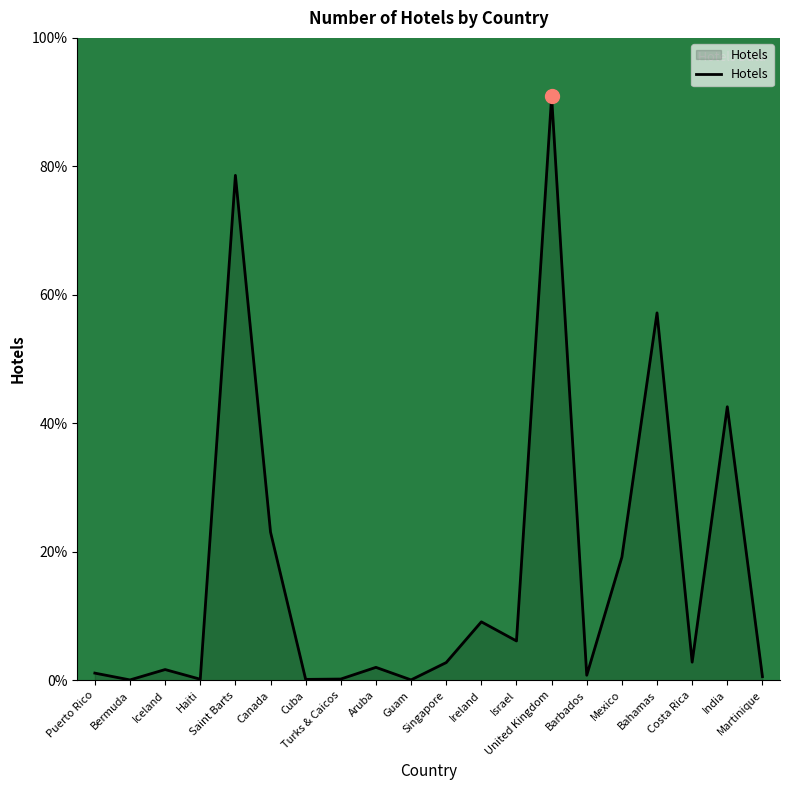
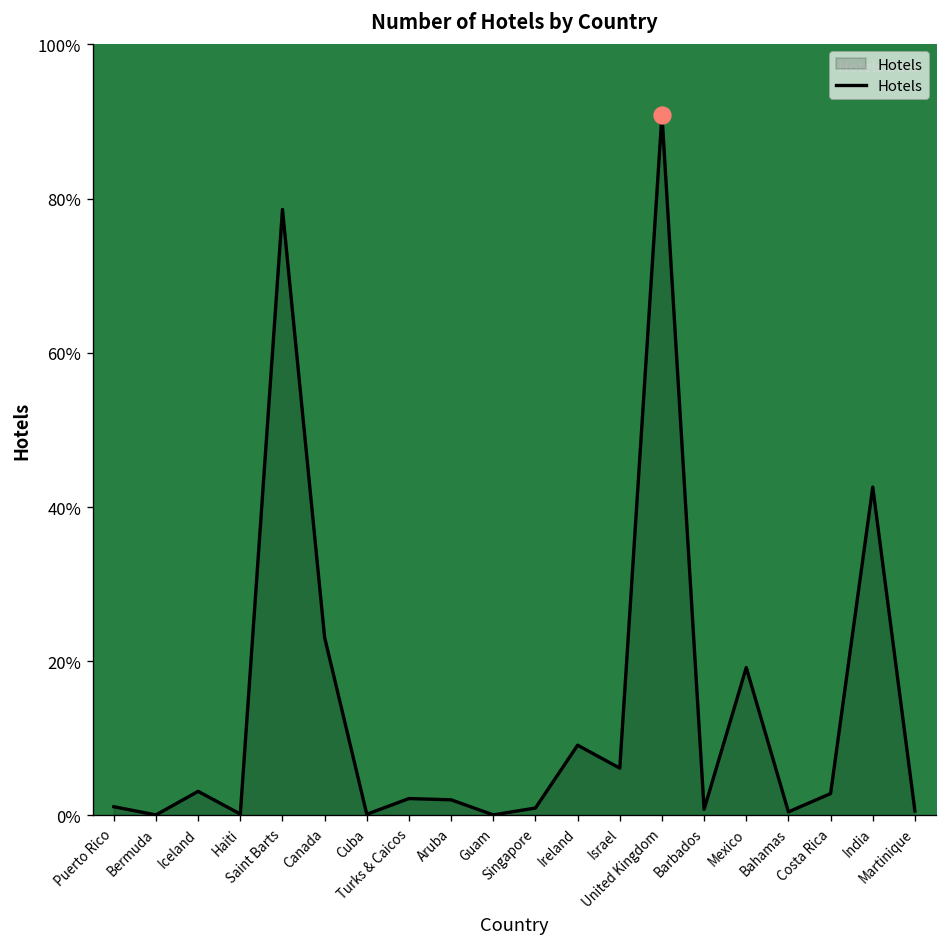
  {
    "Hotels": {
      "Puerto Rico": "1%",
      "Bermuda": "0%",
-     "Iceland": "2%",
+     "Iceland": "3%",
      "Haiti": "0%",
      "Saint Barts": "79%",
      "Canada": "23%",
      "Cuba": "0%",
-     "Turks & Caicos": "0%",
+     "Turks & Caicos": "2%",
      "Aruba": "2%",
      "Guam": "0%",
-     "Singapore": "3%",
+     "Singapore": "1%",
      "Ireland": "9%",
      "Israel": "6%",
      "Barbados": "1%",
      "Mexico": "19%",
-     "Bahamas": "57%",
+     "Bahamas": "0%",
      "Costa Rica": "3%",
      "India": "43%",
      "Martinique": "1%"
    }
  }
